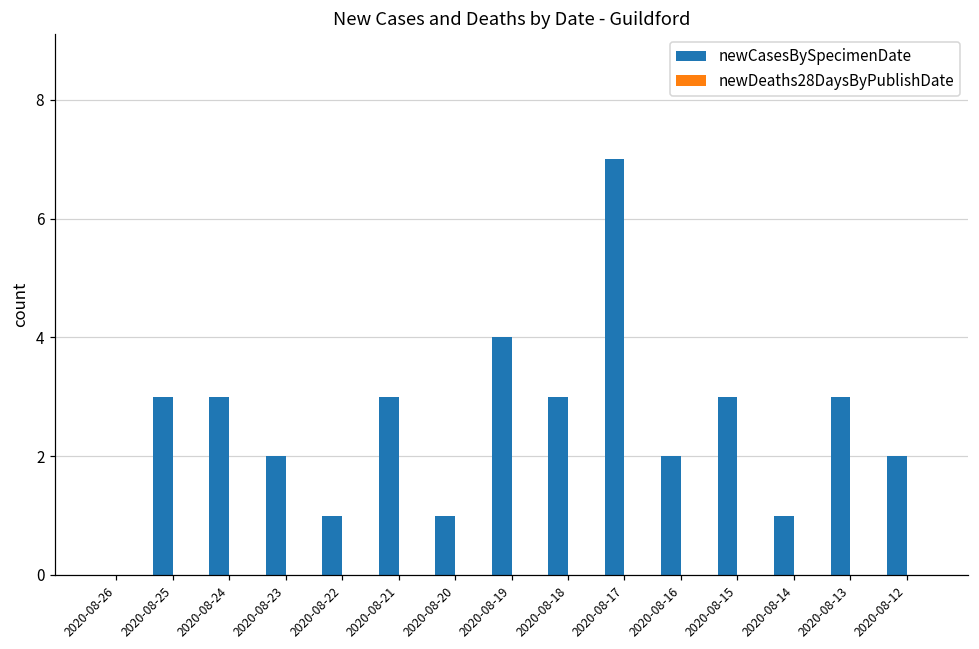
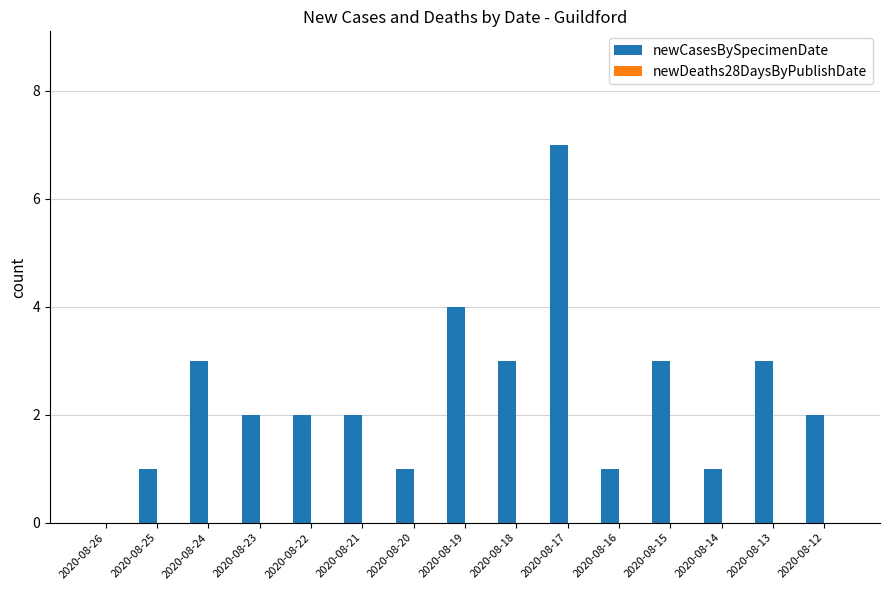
  {
    "newCasesBySpecimenDate": {
      "2020-08-26": 0,
-     "2020-08-25": 3,
+     "2020-08-25": 1,
      "2020-08-24": 3,
      "2020-08-23": 2,
-     "2020-08-22": 1,
-     "2020-08-21": 3,
+     "2020-08-22": 2,
+     "2020-08-21": 2,
      "2020-08-20": 1,
      "2020-08-19": 4,
      "2020-08-18": 3,
      "2020-08-17": 7,
-     "2020-08-16": 2,
+     "2020-08-16": 1,
      "2020-08-15": 3,
      "2020-08-14": 1,
      "2020-08-13": 3,
      "2020-08-12": 2
    },
    "newDeaths28DaysByPublishDate": {
      "2020-08-26": 0,
      "2020-08-25": 0,
      "2020-08-24": 0,
      "2020-08-23": 0,
      "2020-08-22": 0,
      "2020-08-21": 0,
      "2020-08-20": 0,
      "2020-08-19": 0,
      "2020-08-18": 0,
      "2020-08-17": 0,
      "2020-08-16": 0,
      "2020-08-15": 0,
      "2020-08-14": 0,
      "2020-08-13": 0,
      "2020-08-12": 0
    }
  }
